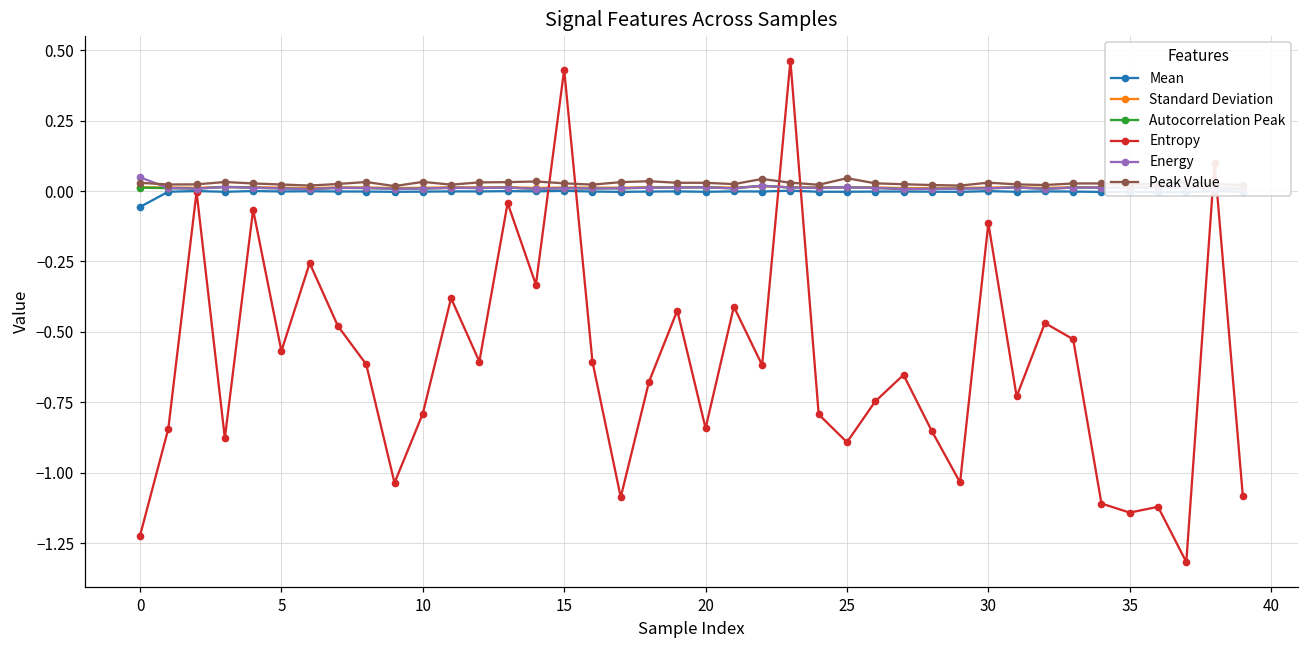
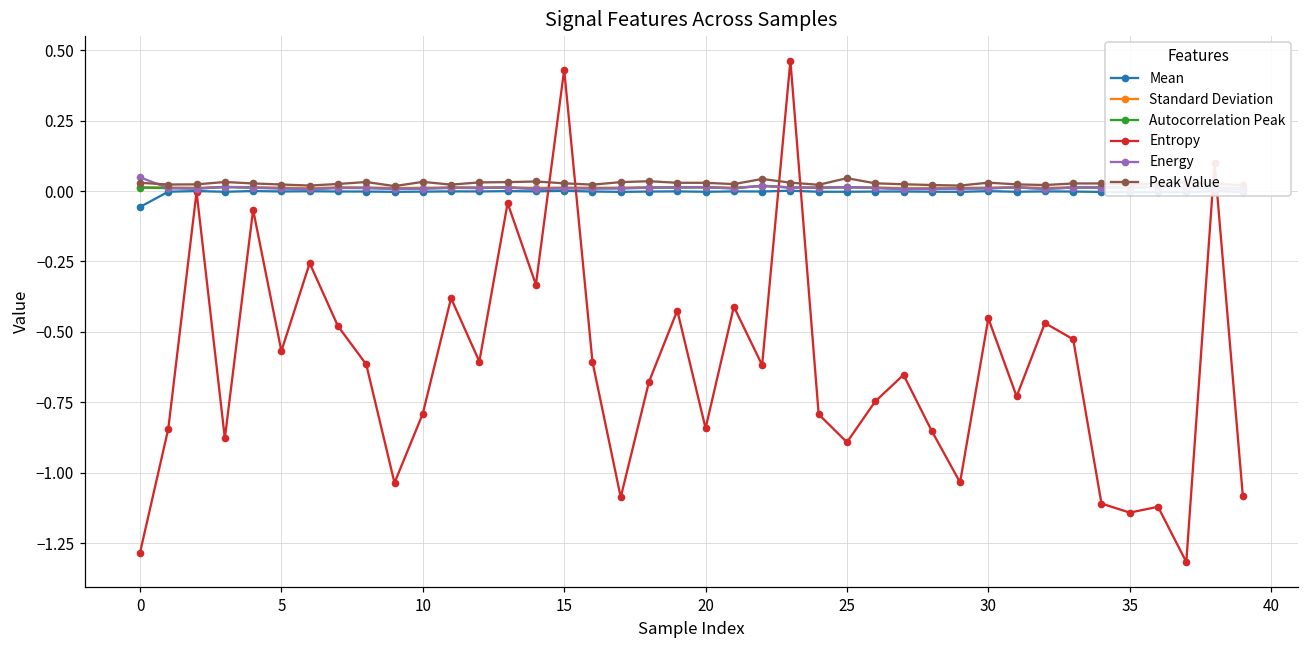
  {
    "Mean": {
      "0": -0.06,
      "5": 0.00,
      "10": 0.00,
      "20": 0.00,
      "25": 0.00,
      "30": 0.00
    },
    "Entropy": {
-     "0": -1.22,
+     "0": -1.28,
      "5": -0.57,
      "10": -0.79,
      "15": 0.43,
      "20": -0.84,
      "25": -0.89,
-     "30": -0.11,
+     "30": -0.45,
      "35": -1.14
    },
    "Energy": {
      "0": 0.05
    },
    "Peak Value": {
      "0": 0.03,
      "5": 0.02,
      "10": 0.03,
      "15": 0.03,
      "20": 0.03,
      "25": 0.05,
      "30": 0.03
    }
  }
